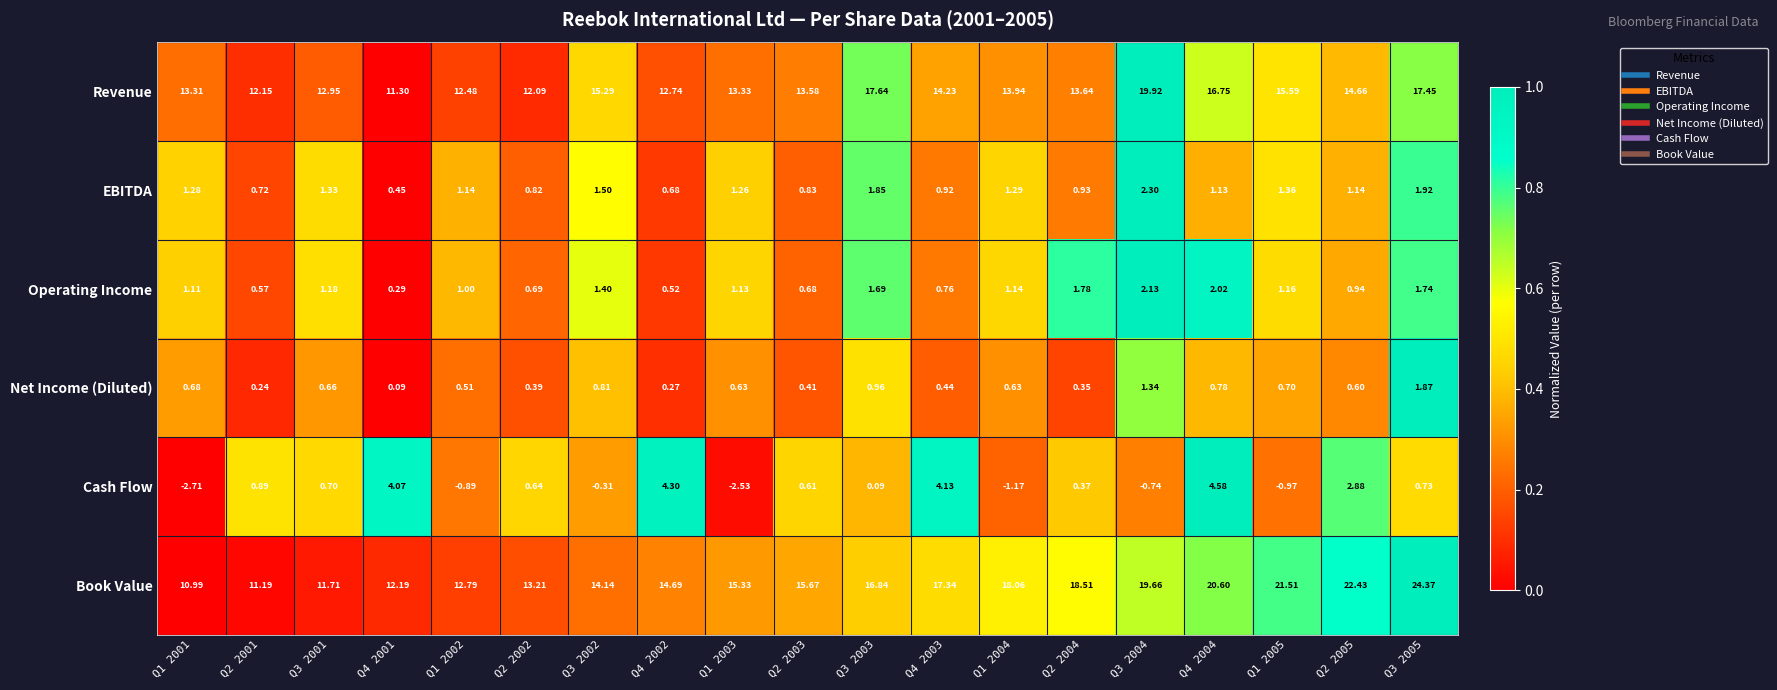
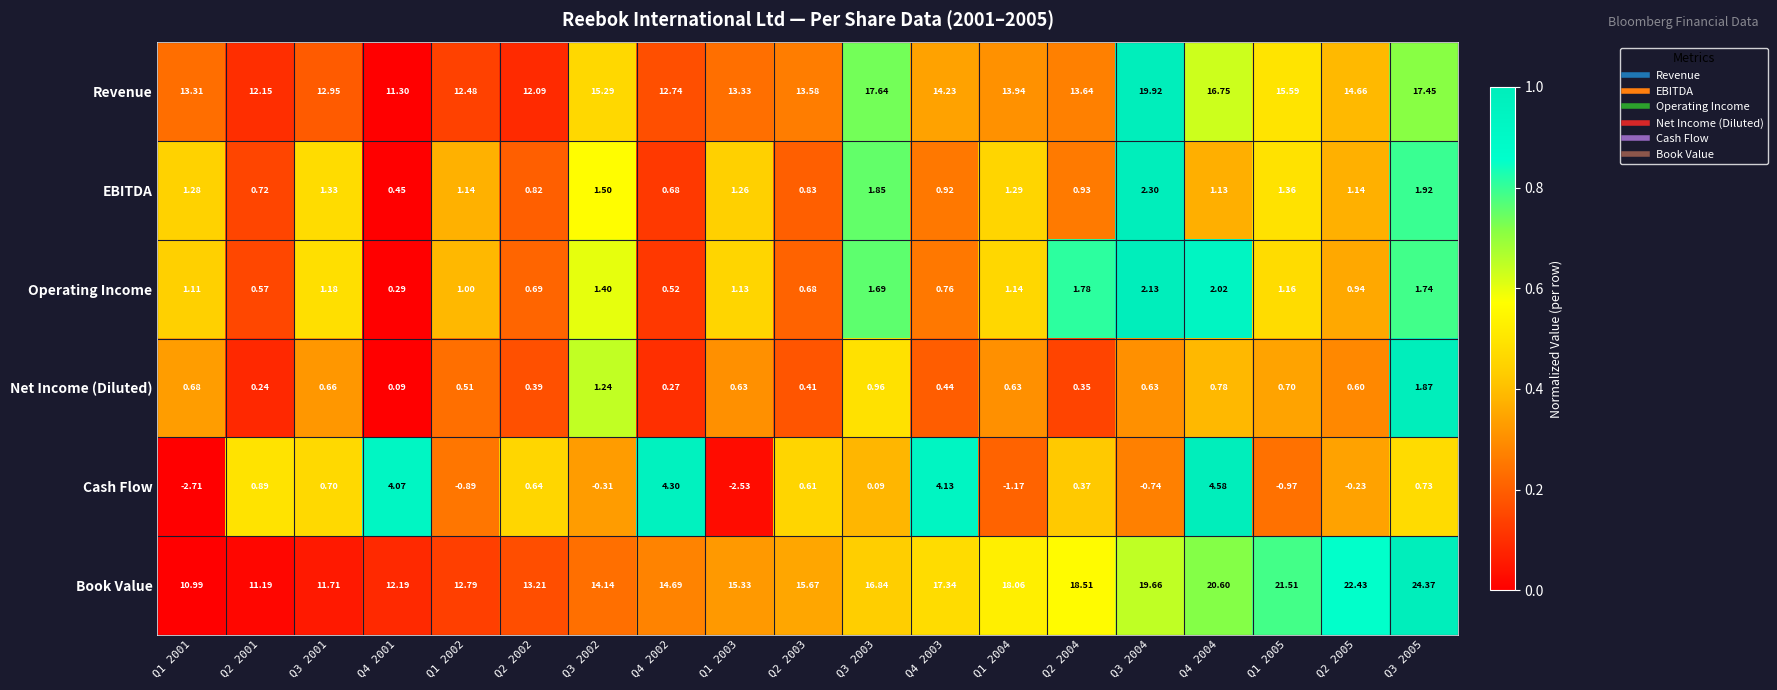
  {
    "Revenue": {
      "Q1 2001": 13.31,
      "Q2 2001": 12.15,
      "Q3 2001": 12.95,
      "Q4 2001": 11.30,
      "Q1 2002": 12.48,
      "Q2 2002": 12.09,
      "Q3 2002": 15.29,
      "Q4 2002": 12.74,
      "Q1 2003": 13.33,
      "Q2 2003": 13.58,
      "Q3 2003": 17.64,
      "Q4 2003": 14.23,
      "Q1 2004": 13.94,
      "Q2 2004": 13.64,
      "Q3 2004": 19.92,
      "Q4 2004": 16.75,
      "Q1 2005": 15.59,
      "Q2 2005": 14.66,
      "Q3 2005": 17.45
    },
    "EBITDA": {
      "Q1 2001": 1.28,
      "Q2 2001": 0.72,
      "Q3 2001": 1.33,
      "Q4 2001": 0.45,
      "Q1 2002": 1.14,
      "Q2 2002": 0.82,
      "Q3 2002": 1.50,
      "Q4 2002": 0.68,
      "Q1 2003": 1.26,
      "Q2 2003": 0.83,
      "Q3 2003": 1.85,
      "Q4 2003": 0.92,
      "Q1 2004": 1.29,
      "Q2 2004": 0.93,
      "Q3 2004": 2.30,
      "Q4 2004": 1.13,
      "Q1 2005": 1.36,
      "Q2 2005": 1.14,
      "Q3 2005": 1.92
    },
    "Operating Income": {
      "Q1 2001": 1.11,
      "Q2 2001": 0.57,
      "Q3 2001": 1.18,
      "Q4 2001": 0.29,
      "Q1 2002": 1.00,
      "Q2 2002": 0.69,
      "Q3 2002": 1.40,
      "Q4 2002": 0.52,
      "Q1 2003": 1.13,
      "Q2 2003": 0.68,
      "Q3 2003": 1.69,
      "Q4 2003": 0.76,
      "Q1 2004": 1.14,
      "Q2 2004": 1.78,
      "Q3 2004": 2.13,
      "Q4 2004": 2.02,
      "Q1 2005": 1.16,
      "Q2 2005": 0.94,
      "Q3 2005": 1.74
    },
    "Net Income (Diluted)": {
      "Q1 2001": 0.68,
      "Q2 2001": 0.24,
      "Q3 2001": 0.66,
      "Q4 2001": 0.09,
      "Q1 2002": 0.51,
      "Q2 2002": 0.39,
-     "Q3 2002": 0.81,
+     "Q3 2002": 1.24,
      "Q4 2002": 0.27,
      "Q1 2003": 0.63,
      "Q2 2003": 0.41,
      "Q3 2003": 0.96,
      "Q4 2003": 0.44,
      "Q1 2004": 0.63,
      "Q2 2004": 0.35,
-     "Q3 2004": 1.34,
+     "Q3 2004": 0.63,
      "Q4 2004": 0.78,
      "Q1 2005": 0.70,
      "Q2 2005": 0.60,
      "Q3 2005": 1.87
    },
    "Cash Flow": {
      "Q1 2001": -2.71,
      "Q2 2001": 0.89,
      "Q3 2001": 0.70,
      "Q4 2001": 4.07,
      "Q1 2002": -0.89,
      "Q2 2002": 0.64,
      "Q3 2002": -0.31,
      "Q4 2002": 4.30,
      "Q1 2003": -2.53,
      "Q2 2003": 0.61,
      "Q3 2003": 0.09,
      "Q4 2003": 4.13,
      "Q1 2004": -1.17,
      "Q2 2004": 0.37,
      "Q3 2004": -0.74,
      "Q4 2004": 4.58,
      "Q1 2005": -0.97,
-     "Q2 2005": 2.88,
+     "Q2 2005": -0.23,
      "Q3 2005": 0.73
    },
    "Book Value": {
      "Q1 2001": 10.99,
      "Q2 2001": 11.19,
      "Q3 2001": 11.71,
      "Q4 2001": 12.19,
      "Q1 2002": 12.79,
      "Q2 2002": 13.21,
      "Q3 2002": 14.14,
      "Q4 2002": 14.69,
      "Q1 2003": 15.33,
      "Q2 2003": 15.67,
      "Q3 2003": 16.84,
      "Q4 2003": 17.34,
      "Q1 2004": 18.06,
      "Q2 2004": 18.51,
      "Q3 2004": 19.66,
      "Q4 2004": 20.60,
      "Q1 2005": 21.51,
      "Q2 2005": 22.43,
      "Q3 2005": 24.37
    }
  }
